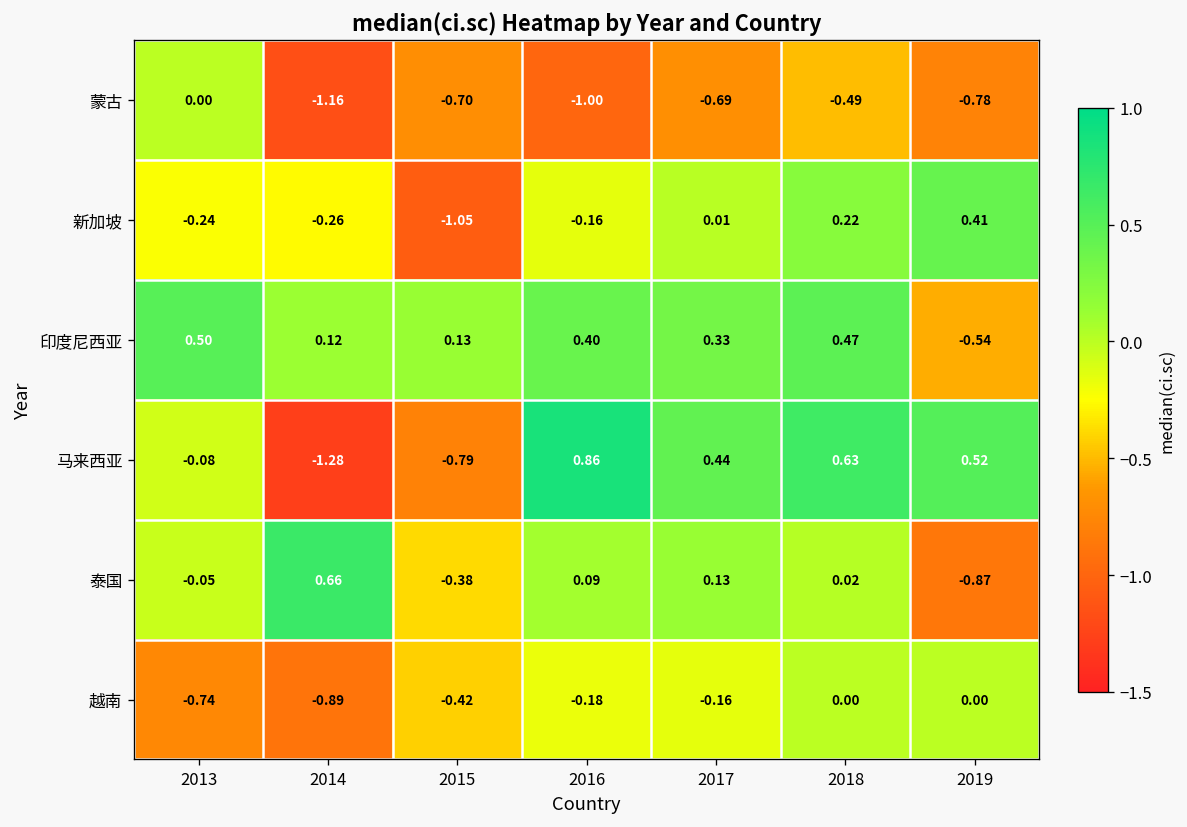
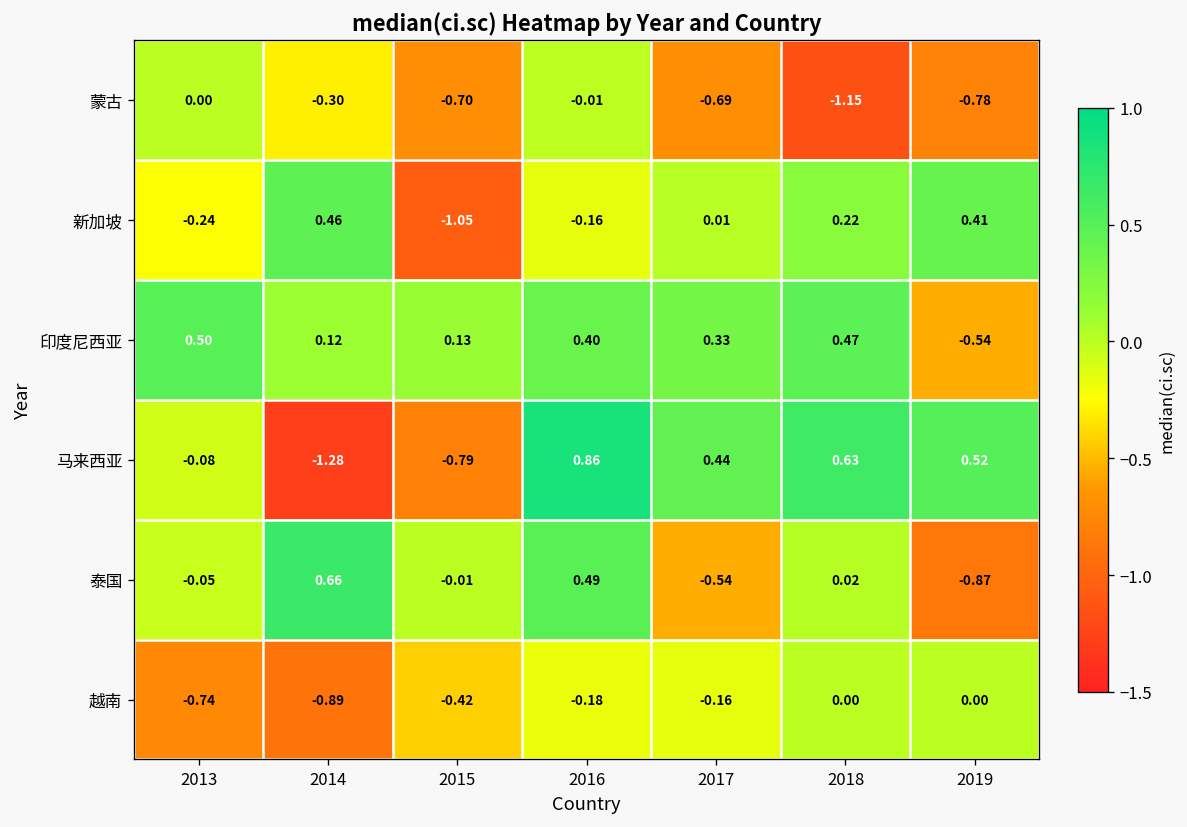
  {
    "蒙古": {
      "2013": 0.00,
-     "2014": -1.16,
+     "2014": -0.30,
      "2015": -0.70,
-     "2016": -1.00,
+     "2016": -0.01,
      "2017": -0.69,
-     "2018": -0.49,
+     "2018": -1.15,
      "2019": -0.78
    },
    "新加坡": {
      "2013": -0.24,
-     "2014": -0.26,
+     "2014": 0.46,
      "2015": -1.05,
      "2016": -0.16,
      "2017": 0.01,
      "2018": 0.22,
      "2019": 0.41
    },
    "印度尼西亚": {
      "2013": 0.50,
      "2014": 0.12,
      "2015": 0.13,
      "2016": 0.40,
      "2017": 0.33,
      "2018": 0.47,
      "2019": -0.54
    },
    "马来西亚": {
      "2013": -0.08,
      "2014": -1.28,
      "2015": -0.79,
      "2016": 0.86,
      "2017": 0.44,
      "2018": 0.63,
      "2019": 0.52
    },
    "泰国": {
      "2013": -0.05,
      "2014": 0.66,
-     "2015": -0.38,
-     "2016": 0.09,
-     "2017": 0.13,
+     "2015": -0.01,
+     "2016": 0.49,
+     "2017": -0.54,
      "2018": 0.02,
      "2019": -0.87
    },
    "越南": {
      "2013": -0.74,
      "2014": -0.89,
      "2015": -0.42,
      "2016": -0.18,
      "2017": -0.16,
      "2018": 0.00,
      "2019": 0.00
    }
  }
